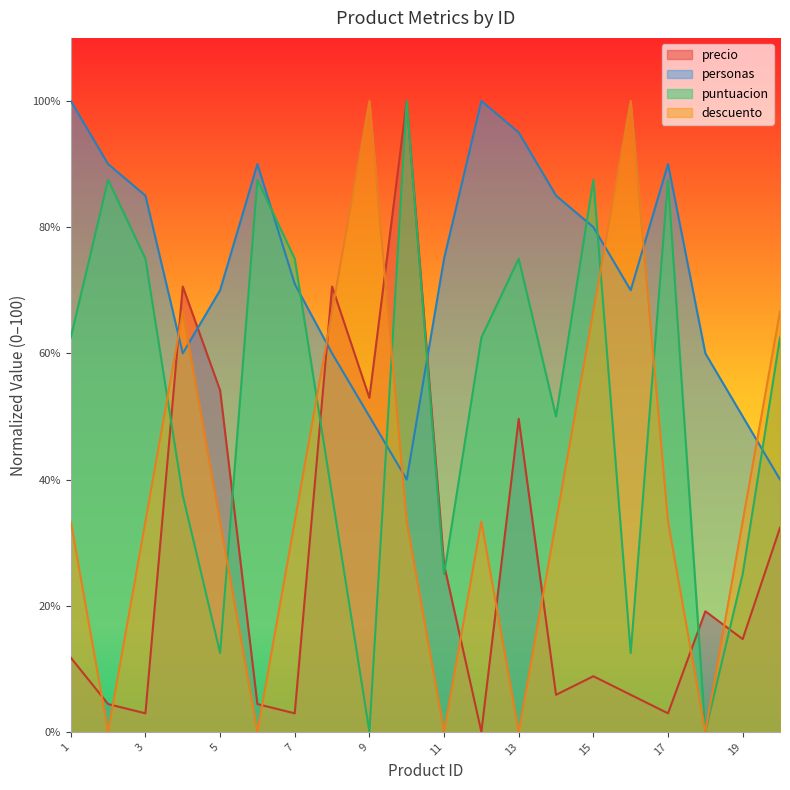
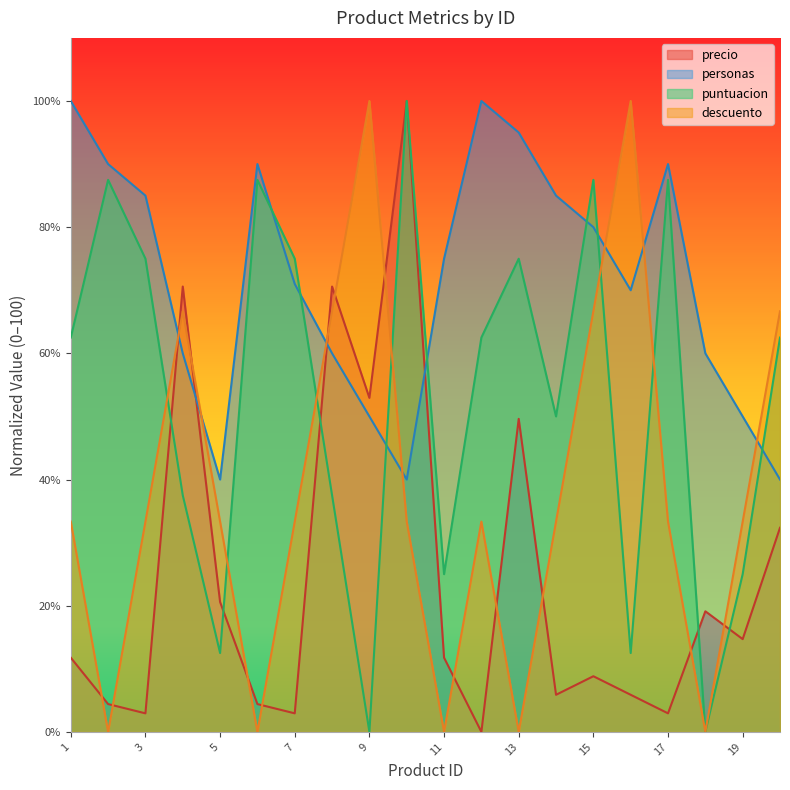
  {
    "precio": {
      "1": "12%",
      "3": "3%",
-     "5": "54%",
+     "5": "21%",
      "7": "3%",
      "9": "53%",
-     "11": "27%",
+     "11": "12%",
      "13": "50%",
      "15": "9%",
      "17": "3%",
      "19": "15%"
    },
    "personas": {
      "1": "100%",
      "3": "85%",
-     "5": "70%",
+     "5": "40%",
      "7": "71%",
      "9": "50%",
      "11": "75%",
      "13": "95%",
      "15": "80%",
      "17": "90%",
      "19": "50%"
    },
    "puntuacion": {
      "1": "63%",
      "3": "75%",
      "5": "12%",
      "7": "75%",
      "9": "0%",
      "11": "25%",
      "13": "75%",
      "15": "88%",
      "17": "88%",
      "19": "25%"
    },
    "descuento": {
      "1": "33%",
      "3": "33%",
      "5": "33%",
      "7": "33%",
      "9": "100%",
      "11": "0%",
      "13": "0%",
      "15": "67%",
      "17": "33%",
      "19": "33%"
    }
  }
